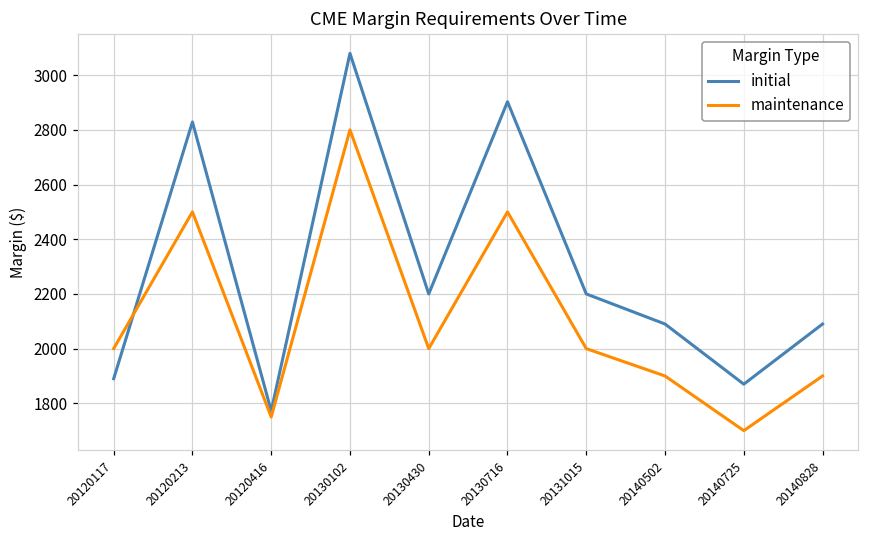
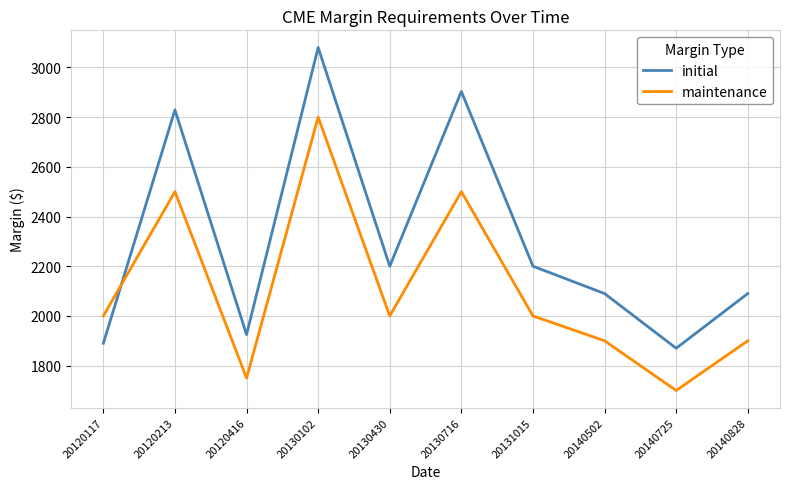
  {
    "initial": {
      "20120117": 1890,
      "20120213": 2830,
-     "20120416": 1770,
+     "20120416": 1930,
      "20130102": 3080,
      "20130430": 2200,
      "20130716": 2900,
      "20131015": 2200,
      "20140502": 2090,
      "20140725": 1870,
      "20140828": 2090
    },
    "maintenance": {
      "20120117": 2000,
      "20120213": 2500,
      "20120416": 1750,
      "20130102": 2800,
      "20130430": 2000,
      "20130716": 2500,
      "20131015": 2000,
      "20140502": 1900,
      "20140725": 1700,
      "20140828": 1900
    }
  }
